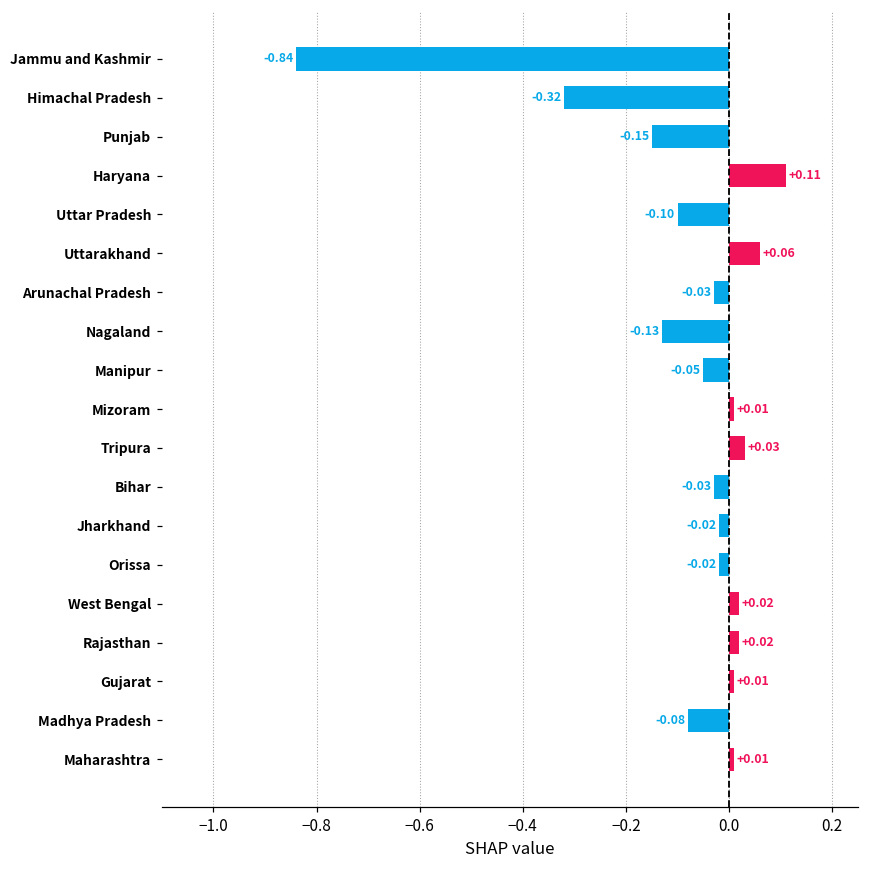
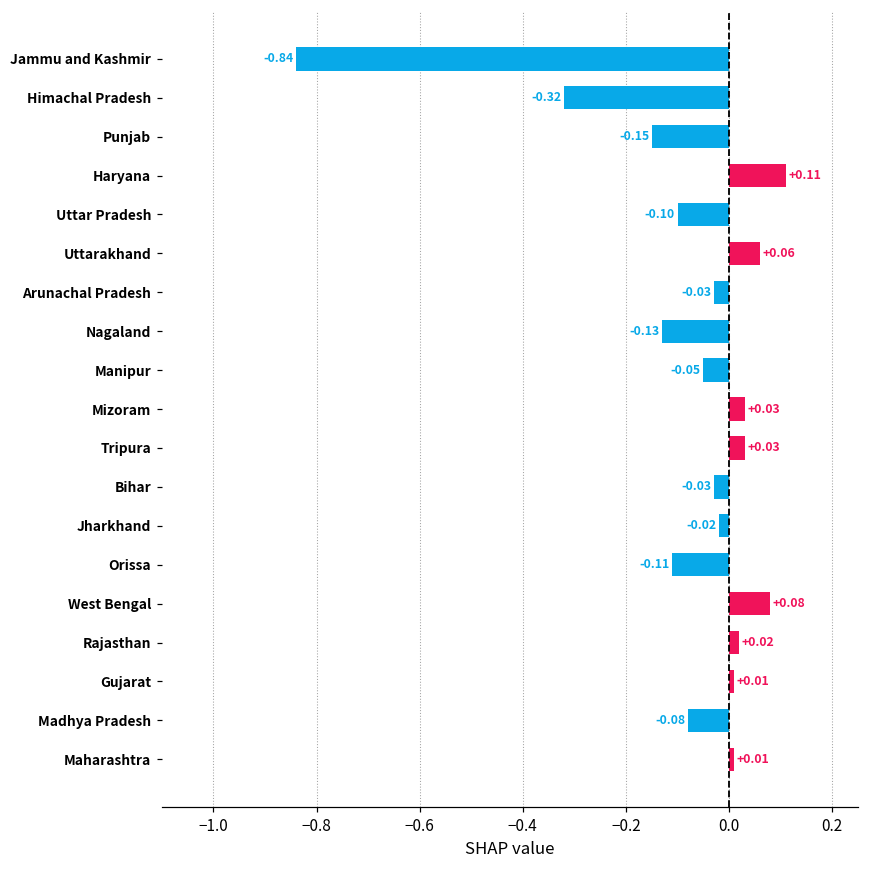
  {
    "Jammu and Kashmir": "-0.84",
    "Himachal Pradesh": "-0.32",
    "Punjab": "-0.15",
    "Haryana": "+0.11",
    "Uttar Pradesh": "-0.10",
    "Uttarakhand": "+0.06",
    "Arunachal Pradesh": "-0.03",
    "Nagaland": "-0.13",
    "Manipur": "-0.05",
-   "Mizoram": "+0.01",
+   "Mizoram": "+0.03",
    "Tripura": "+0.03",
    "Bihar": "-0.03",
    "Jharkhand": "-0.02",
-   "Orissa": "-0.02",
-   "West Bengal": "+0.02",
+   "Orissa": "-0.11",
+   "West Bengal": "+0.08",
    "Rajasthan": "+0.02",
    "Gujarat": "+0.01",
    "Madhya Pradesh": "-0.08",
    "Maharashtra": "+0.01"
  }
